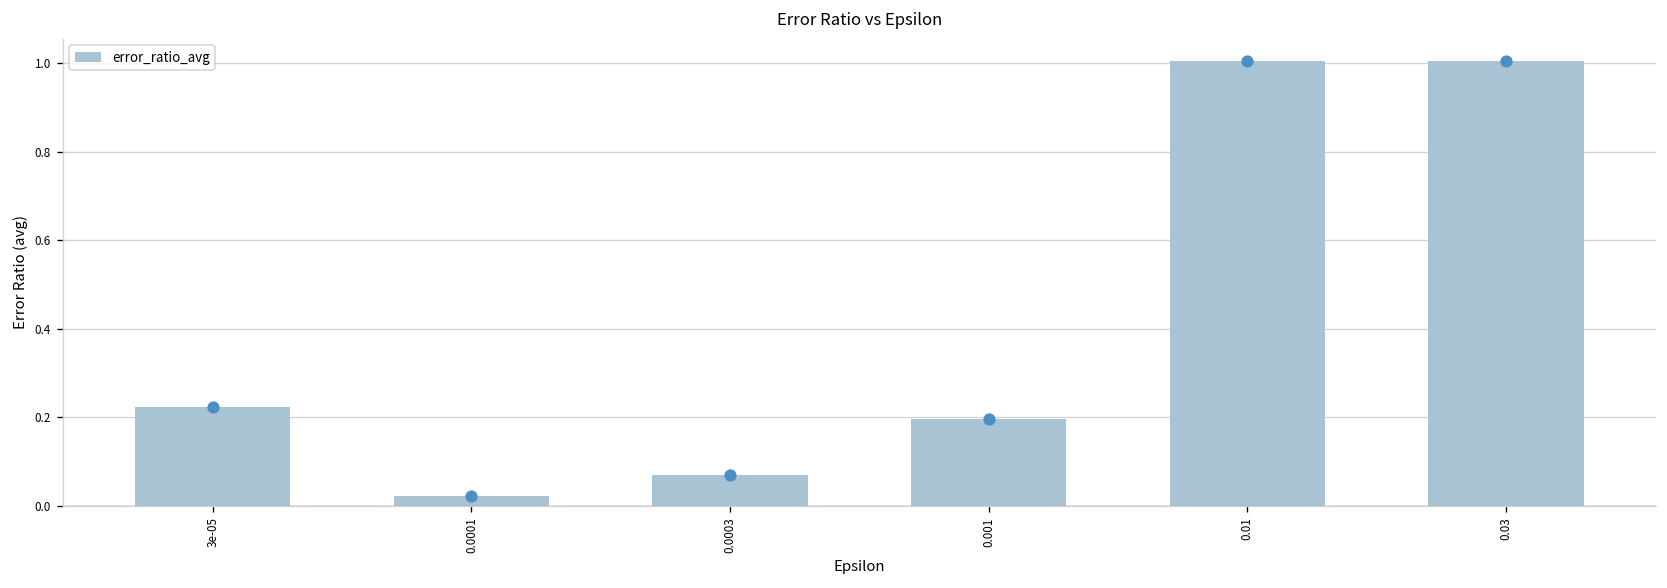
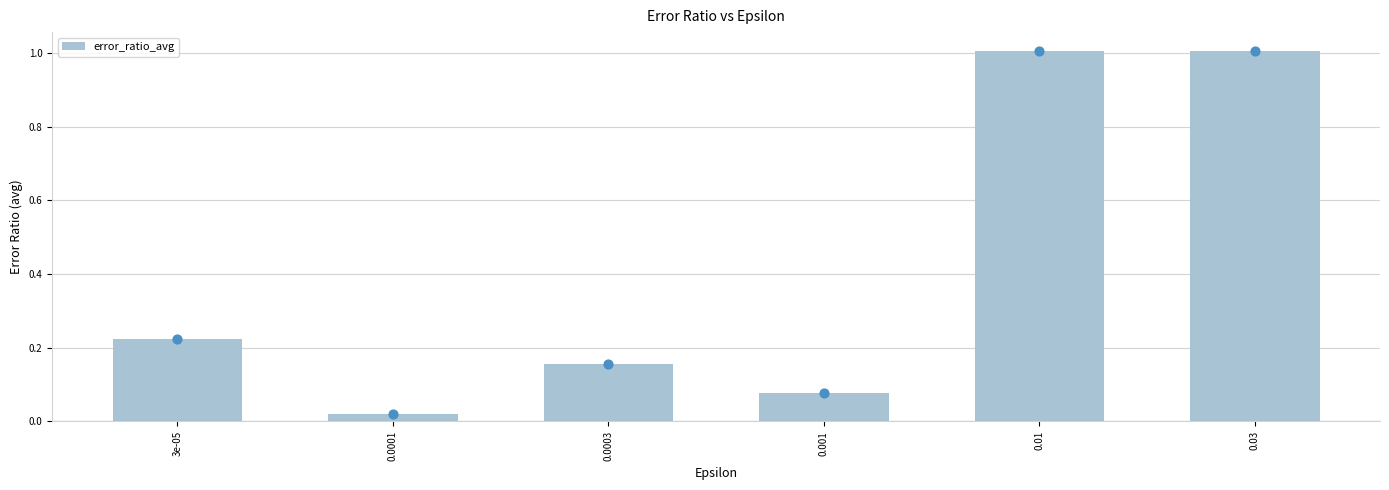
  {
    "error_ratio_avg": {
      "3e-05": 0.22,
      "0.0001": 0.02,
-     "0.0003": 0.07,
-     "0.001": 0.20,
+     "0.0003": 0.16,
+     "0.001": 0.08,
      "0.01": 1.01,
      "0.03": 1.01
    }
  }
